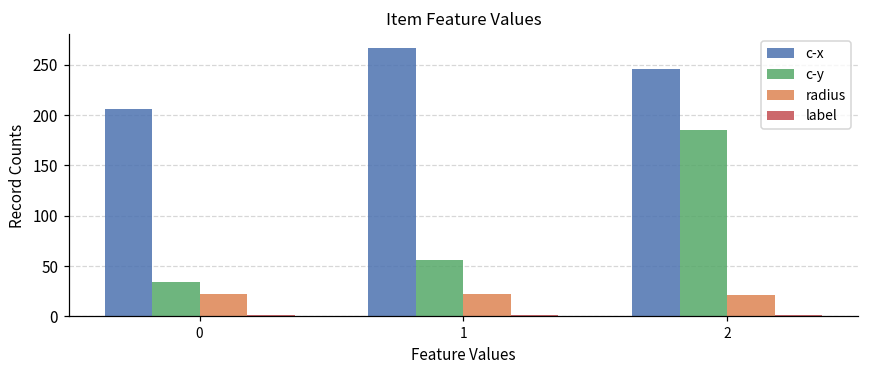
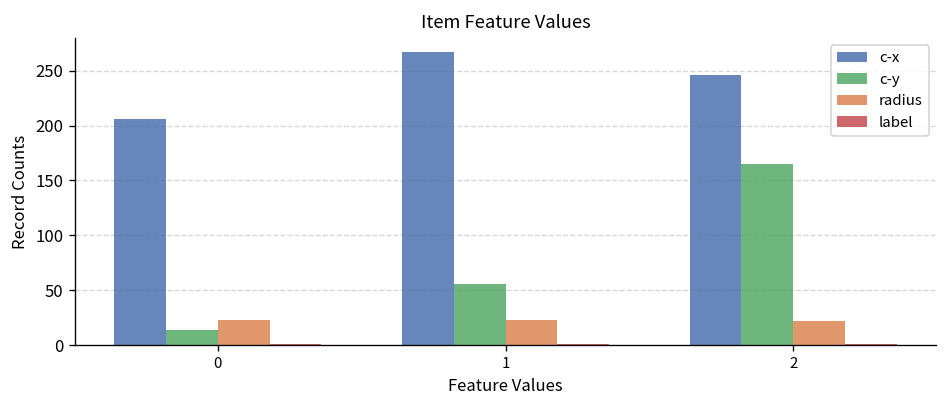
  {
    "c-x": {
      "0": 210,
      "1": 270,
      "2": 250
    },
    "c-y": {
-     "0": 30,
+     "0": 10,
      "1": 60,
-     "2": 190
+     "2": 170
    }
  }
